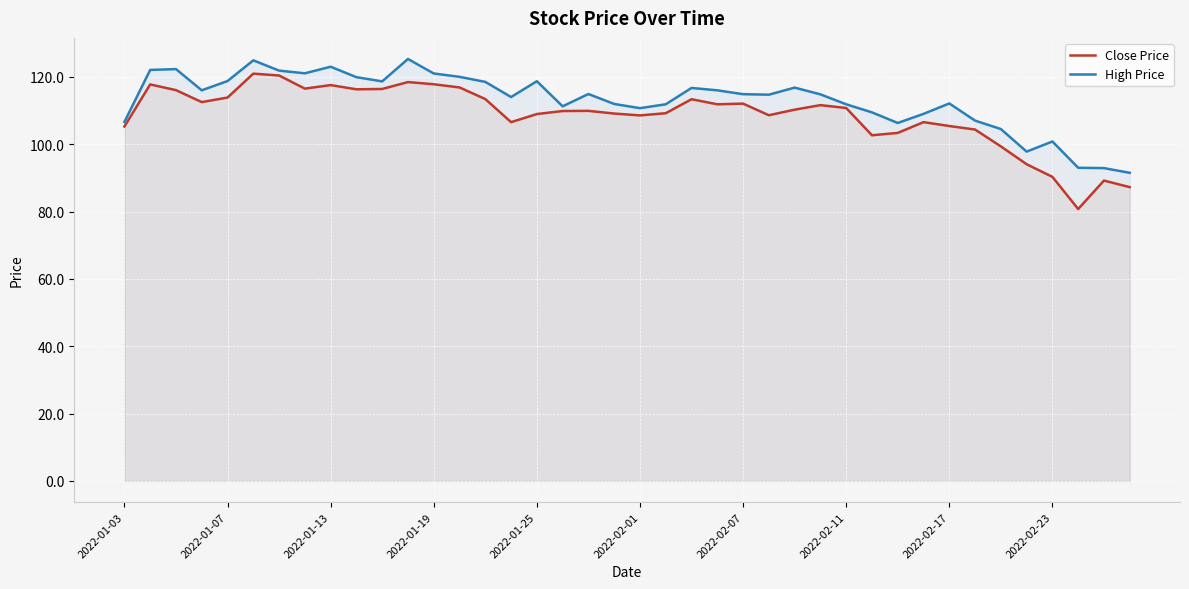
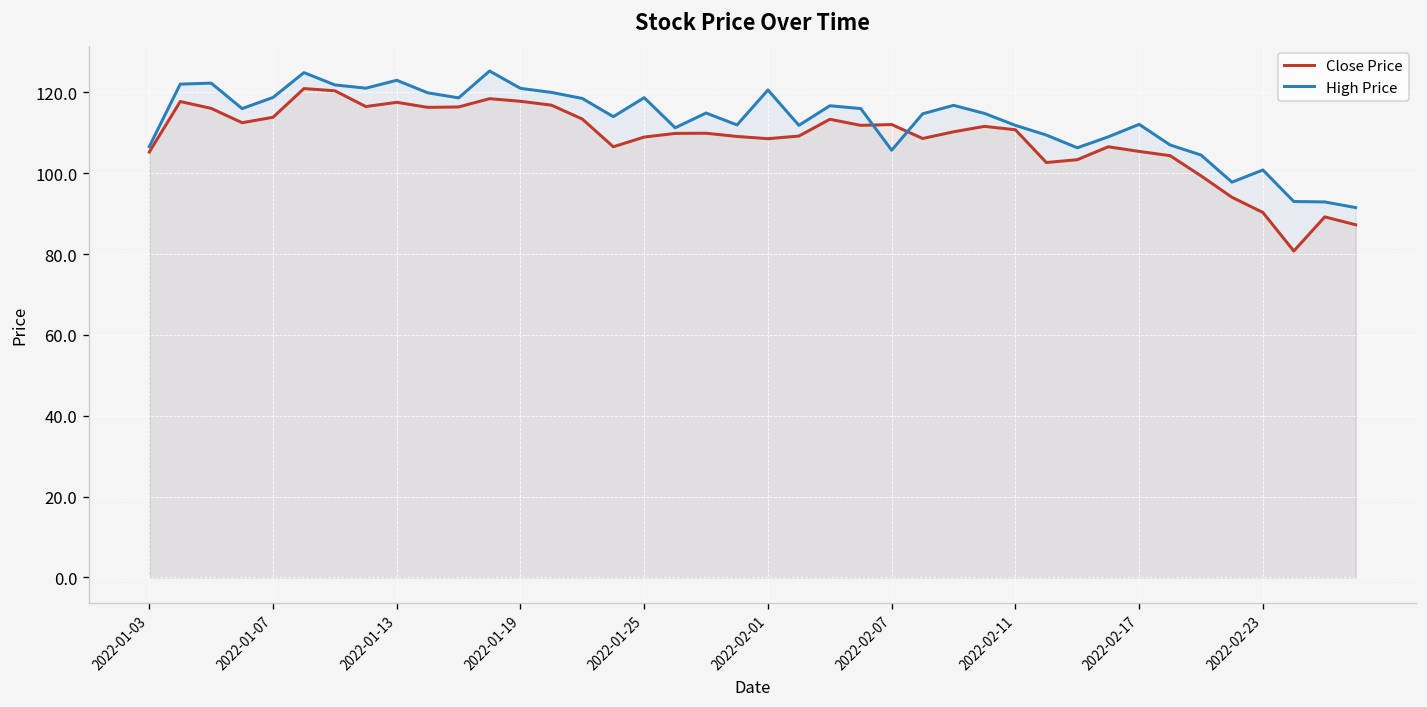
  {
    "Close Price": {
      "2022-01-03": 105,
      "2022-01-07": 114,
      "2022-01-13": 118,
      "2022-01-19": 118,
      "2022-01-25": 109,
      "2022-02-01": 109,
      "2022-02-07": 112,
      "2022-02-11": 111,
      "2022-02-17": 105,
      "2022-02-23": 90
    },
    "High Price": {
      "2022-01-03": 107,
      "2022-01-07": 119,
      "2022-01-13": 123,
      "2022-01-19": 121,
      "2022-01-25": 119,
-     "2022-02-01": 111,
-     "2022-02-07": 115,
+     "2022-02-01": 121,
+     "2022-02-07": 106,
      "2022-02-11": 112,
      "2022-02-17": 112,
      "2022-02-23": 101
    }
  }
